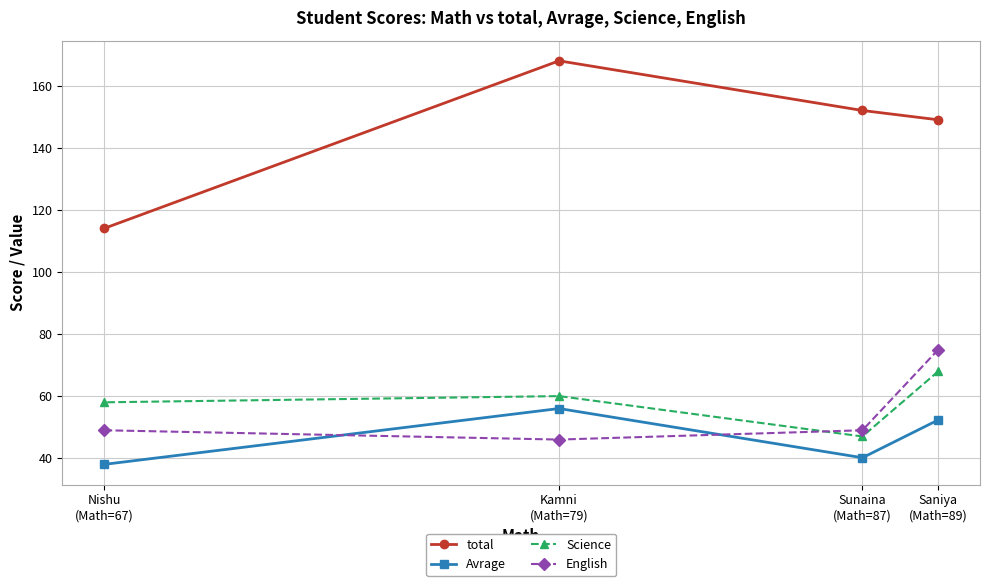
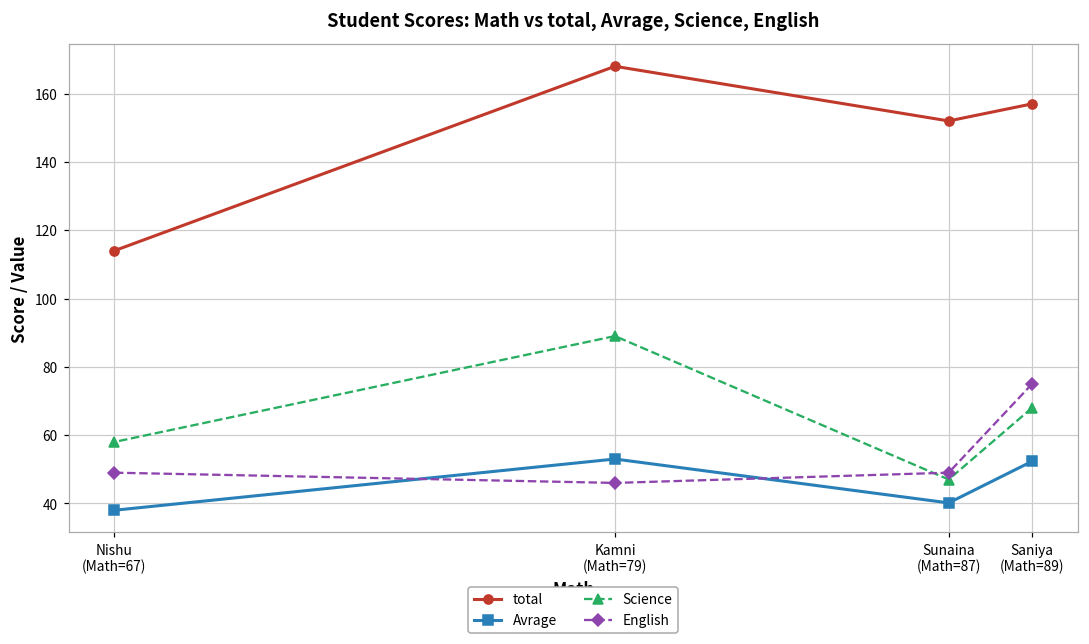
  {
    "total": {
      "Nishu (Math=67)": 114,
      "Kamni (Math=79)": 168,
      "Sunaina (Math=87)": 152,
-     "Saniya (Math=89)": 149
+     "Saniya (Math=89)": 157
    },
    "Avrage": {
      "Nishu (Math=67)": 38,
-     "Kamni (Math=79)": 56,
+     "Kamni (Math=79)": 53,
      "Sunaina (Math=87)": 40,
      "Saniya (Math=89)": 52
    },
    "Science": {
      "Nishu (Math=67)": 58,
-     "Kamni (Math=79)": 60,
+     "Kamni (Math=79)": 89,
      "Sunaina (Math=87)": 47,
      "Saniya (Math=89)": 68
    },
    "English": {
      "Nishu (Math=67)": 49,
      "Kamni (Math=79)": 46,
      "Sunaina (Math=87)": 49,
      "Saniya (Math=89)": 75
    }
  }
